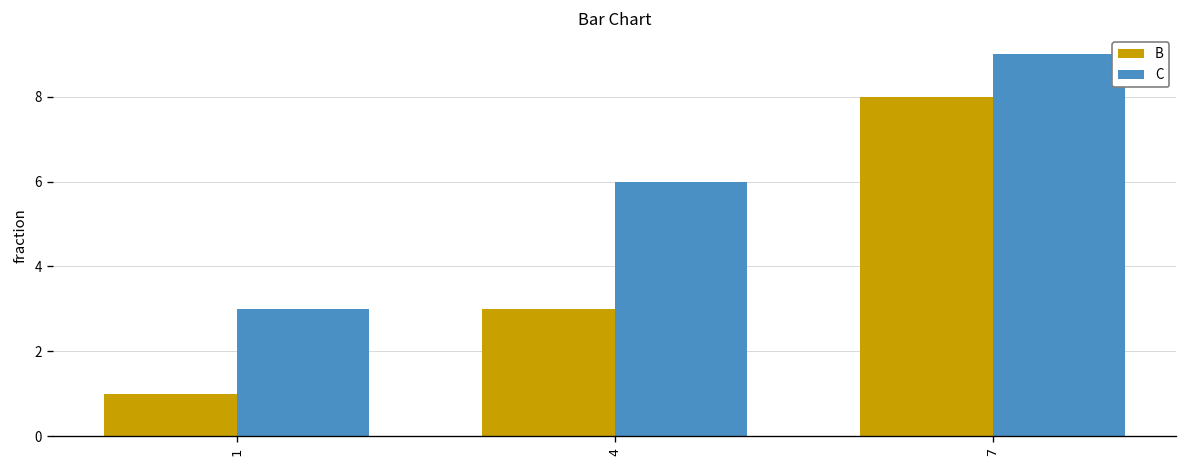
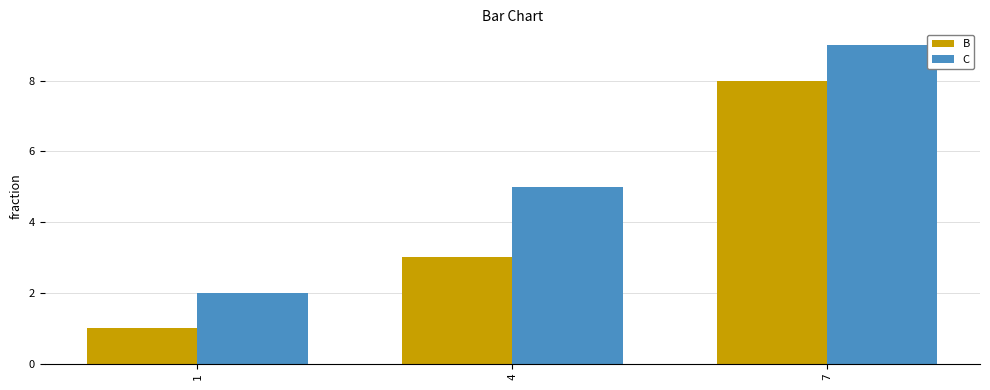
  {
    "B": {
      "1": 1,
      "4": 3,
      "7": 8
    },
    "C": {
-     "1": 3,
-     "4": 6,
+     "1": 2,
+     "4": 5,
      "7": 9
    }
  }
